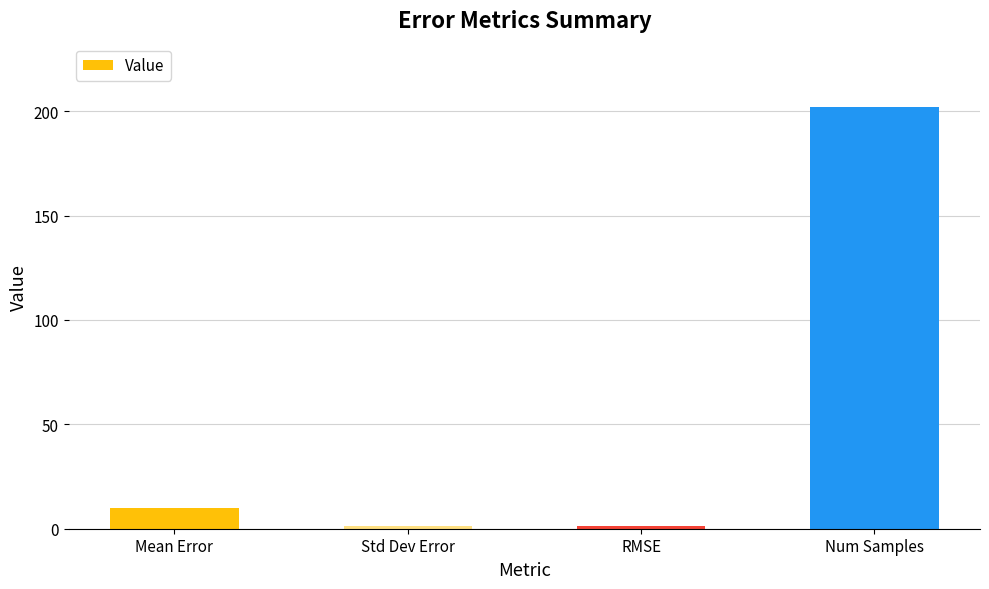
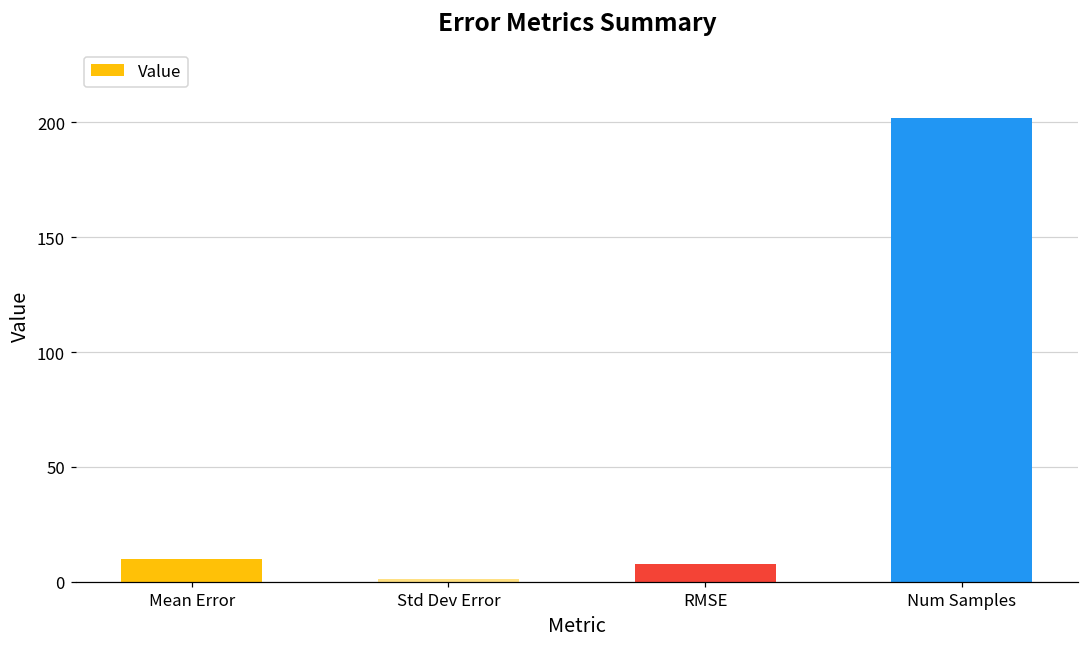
  {
    "Mean Error": 10,
    "Std Dev Error": 1,
-   "RMSE": 1,
+   "RMSE": 8,
    "Num Samples": 202
  }
